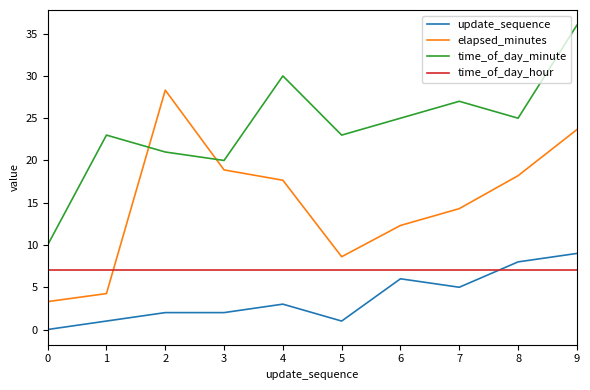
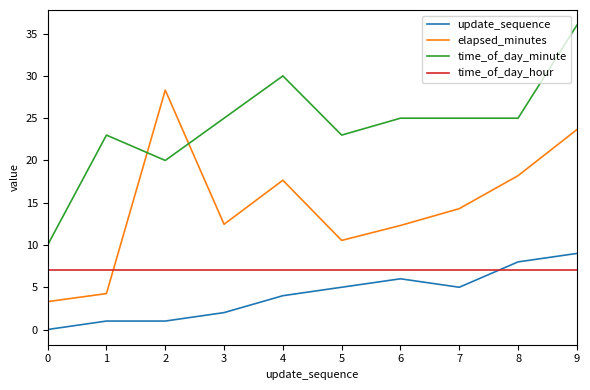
  {
    "update_sequence": {
      "0": 0,
      "1": 1,
-     "2": 2,
+     "2": 1,
      "3": 2,
-     "4": 3,
-     "5": 1,
+     "4": 4,
+     "5": 5,
      "6": 6,
      "7": 5,
      "8": 8,
      "9": 9
    },
    "elapsed_minutes": {
      "0": 3,
      "1": 4,
      "2": 28,
-     "3": 19,
+     "3": 12,
      "4": 18,
-     "5": 9,
+     "5": 11,
      "6": 12,
      "7": 14,
      "8": 18,
      "9": 24
    },
    "time_of_day_minute": {
      "0": 10,
      "1": 23,
-     "2": 21,
-     "3": 20,
+     "2": 20,
+     "3": 25,
      "4": 30,
      "5": 23,
      "6": 25,
-     "7": 27,
+     "7": 25,
      "8": 25,
      "9": 36
    },
    "time_of_day_hour": {
      "0": 7,
      "1": 7,
      "2": 7,
      "3": 7,
      "4": 7,
      "5": 7,
      "6": 7,
      "7": 7,
      "8": 7,
      "9": 7
    }
  }
